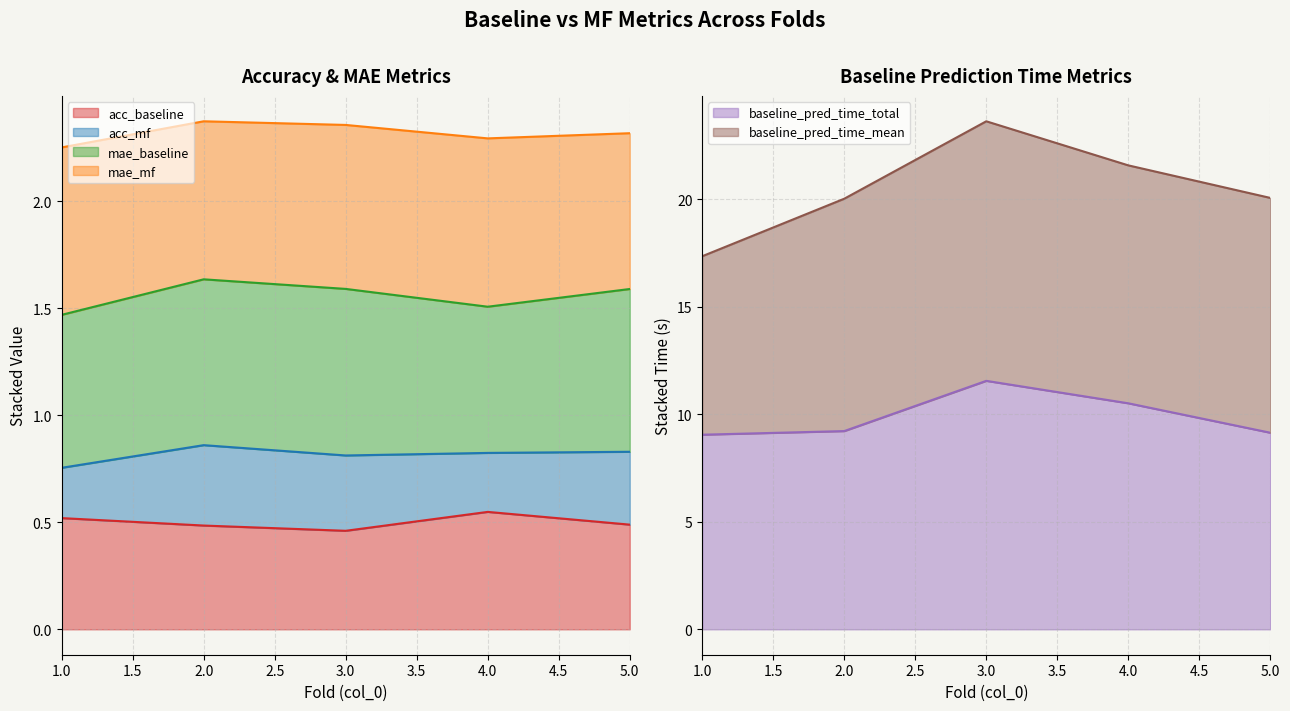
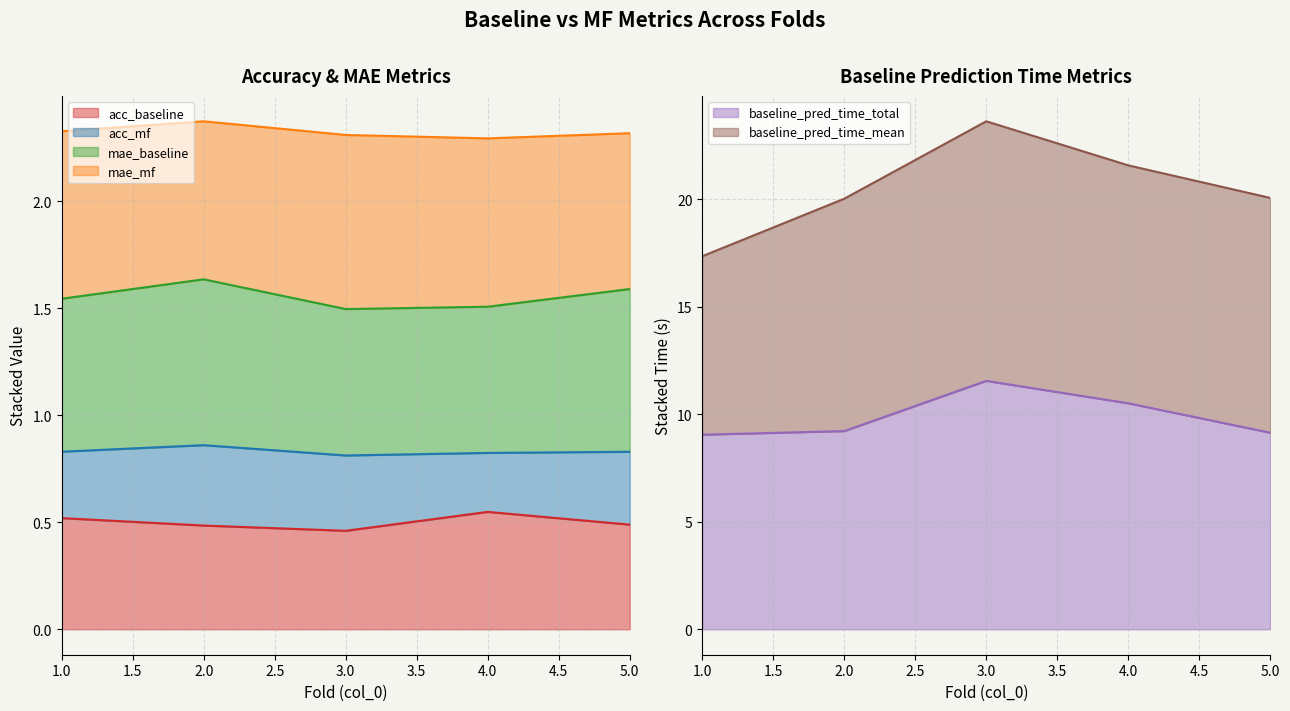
  {
    "Accuracy & MAE Metrics": {
      "acc_baseline": {
        "1.0": 0.52,
        "2.0": 0.48,
        "3.0": 0.46,
        "4.0": 0.55,
        "5.0": 0.49
      },
      "acc_mf": {
-       "1.0": 0.23,
+       "1.0": 0.31,
        "2.0": 0.38,
        "3.0": 0.35,
        "4.0": 0.28,
        "5.0": 0.34
      },
      "mae_baseline": {
        "1.0": 0.71,
        "2.0": 0.77,
-       "3.0": 0.78,
+       "3.0": 0.68,
        "4.0": 0.68,
        "5.0": 0.76
      },
      "mae_mf": {
        "1.0": 0.78,
        "2.0": 0.74,
-       "3.0": 0.77,
+       "3.0": 0.81,
        "4.0": 0.79,
        "5.0": 0.73
      }
    },
    "Baseline Prediction Time Metrics": {
      "baseline_pred_time_total": {
        "1.0": 9.1,
        "2.0": 9.2,
        "3.0": 11.6,
        "4.0": 10.5,
        "5.0": 9.1
      }
    }
  }
